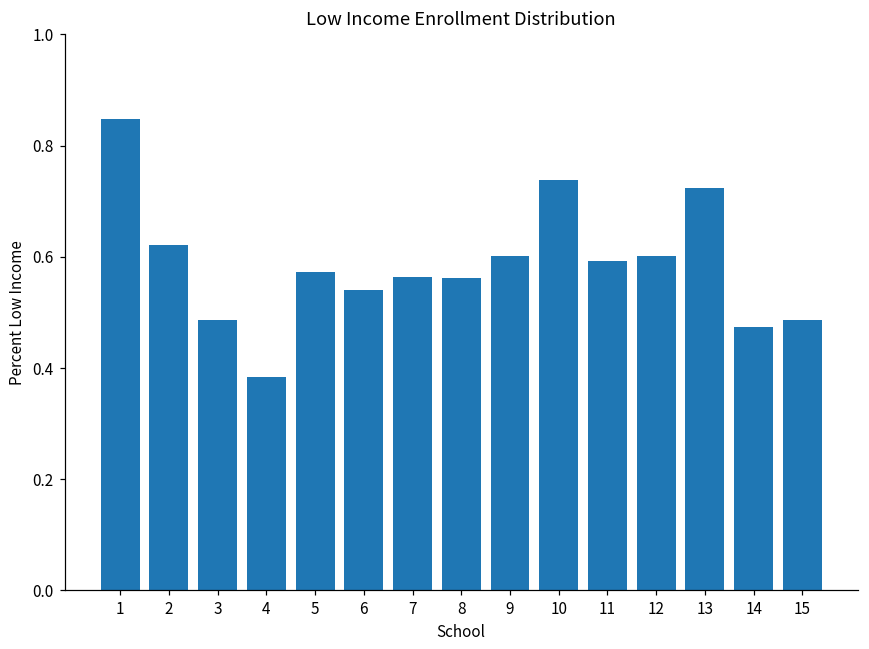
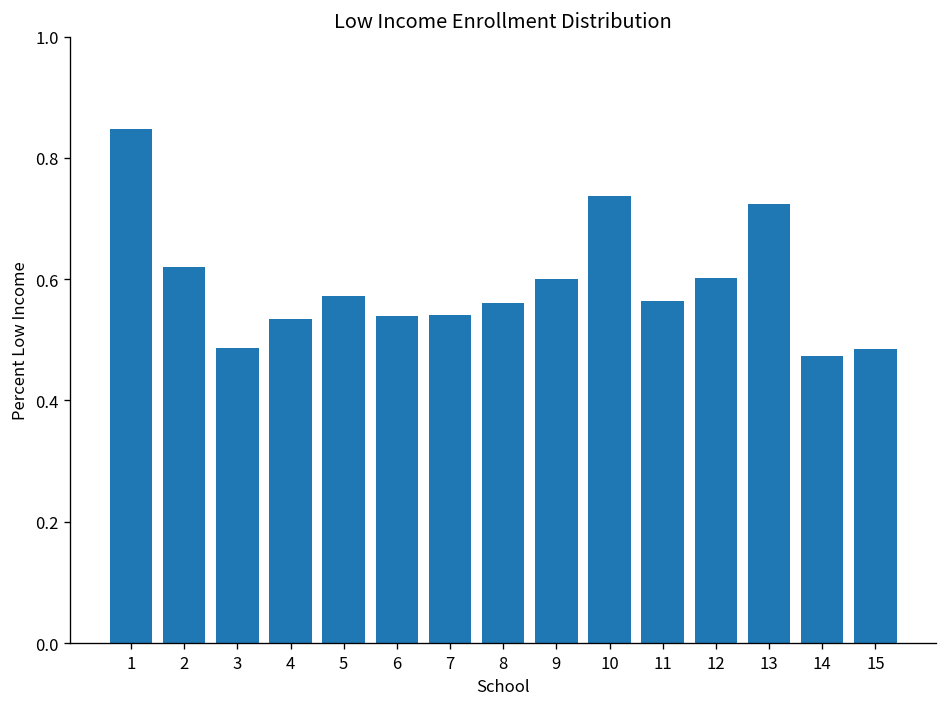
  {
    "1": 0.85,
    "2": 0.62,
    "3": 0.49,
-   "4": 0.38,
+   "4": 0.53,
    "5": 0.57,
    "6": 0.54,
-   "7": 0.56,
+   "7": 0.54,
    "8": 0.56,
    "9": 0.60,
    "10": 0.74,
-   "11": 0.59,
+   "11": 0.56,
    "12": 0.60,
    "13": 0.72,
    "14": 0.47,
    "15": 0.49
  }
